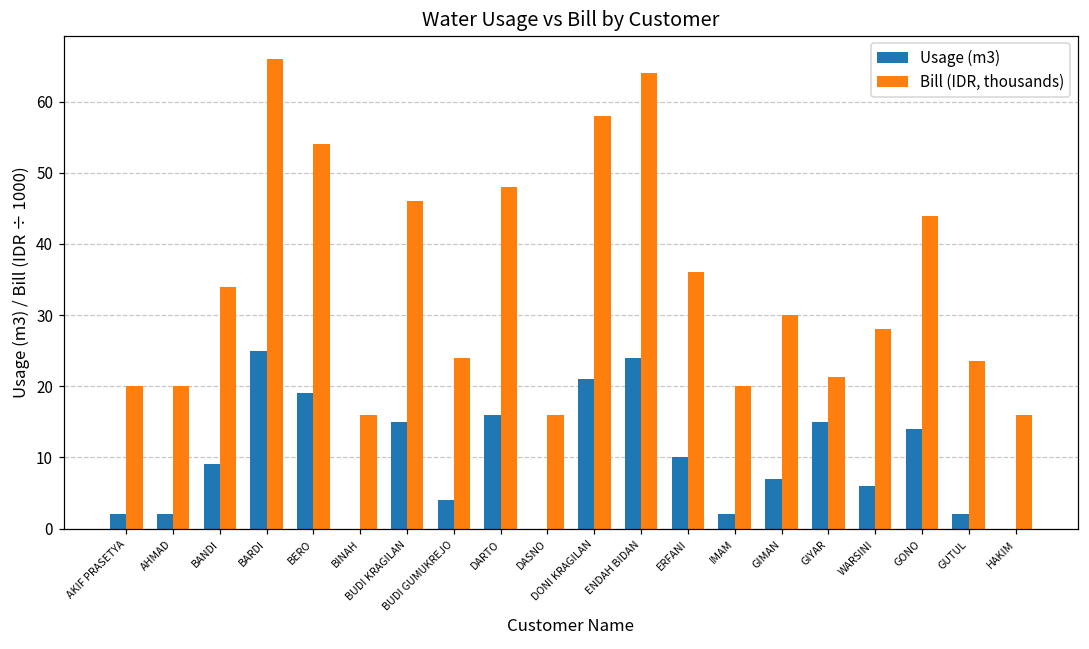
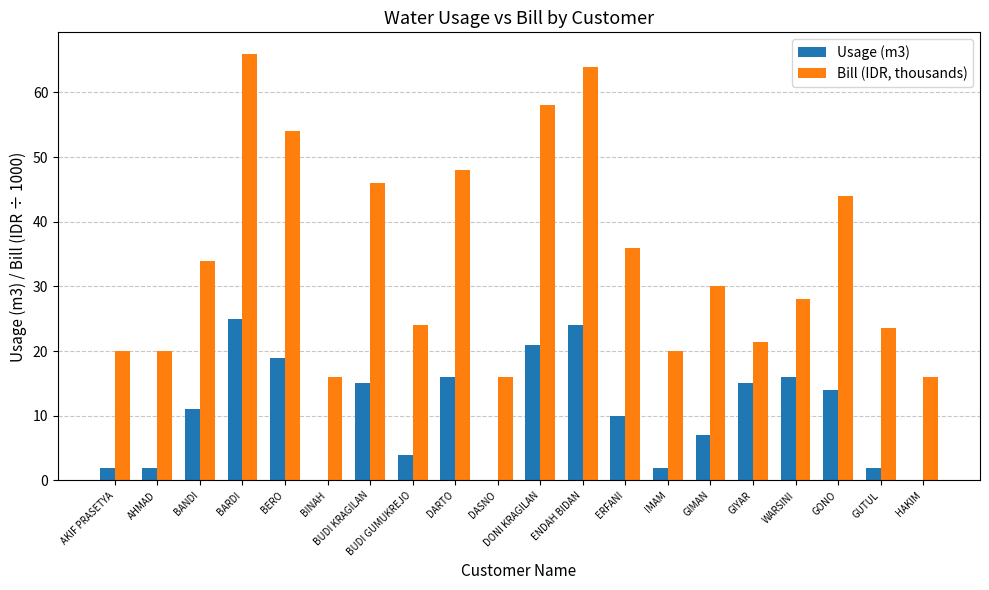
  {
    "Usage (m3)": {
      "AKIF PRASETYA": 2,
      "AHMAD": 2,
-     "BANDI": 9,
+     "BANDI": 11,
      "BARDI": 25,
      "BERO": 19,
      "BINAH": 0,
      "BUDI KRAGILAN": 15,
      "BUDI GUMUKREJO": 4,
      "DARTO": 16,
      "DASNO": 0,
      "DONI KRAGILAN": 21,
      "ENDAH BIDAN": 24,
      "ERFANI": 10,
      "IMAM": 2,
      "GIMAN": 7,
      "GIYAR": 15,
-     "WARSINI": 6,
+     "WARSINI": 16,
      "GONO": 14,
      "GUTUL": 2,
      "HAKIM": 0
    },
    "Bill (IDR, thousands)": {
      "AKIF PRASETYA": 20,
      "AHMAD": 20,
      "BANDI": 34,
      "BARDI": 66,
      "BERO": 54,
      "BINAH": 16,
      "BUDI KRAGILAN": 46,
      "BUDI GUMUKREJO": 24,
      "DARTO": 48,
      "DASNO": 16,
      "DONI KRAGILAN": 58,
      "ENDAH BIDAN": 64,
      "ERFANI": 36,
      "IMAM": 20,
      "GIMAN": 30,
      "GIYAR": 21,
      "WARSINI": 28,
      "GONO": 44,
      "GUTUL": 24,
      "HAKIM": 16
    }
  }
